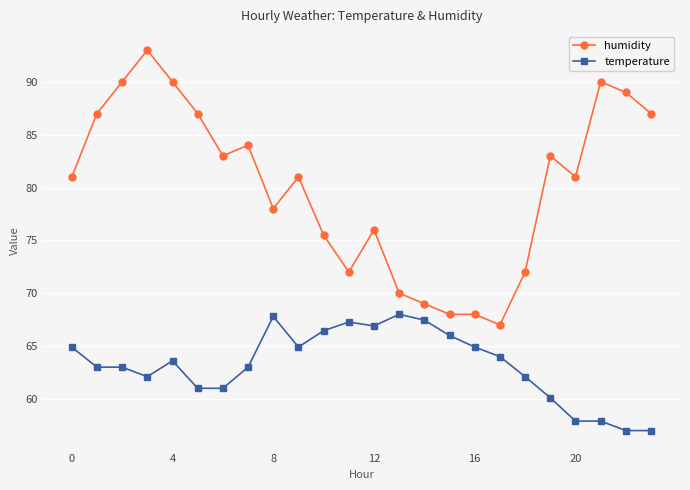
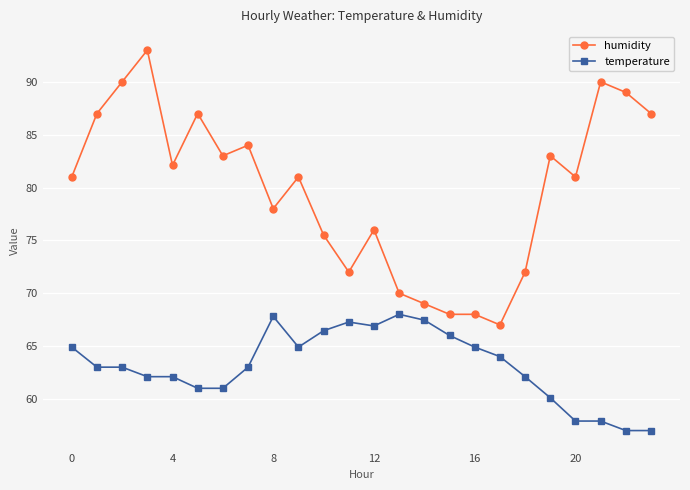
  {
    "humidity": {
      "0": 81.0,
-     "4": 90.0,
+     "4": 82.1,
      "8": 78.0,
      "12": 76.0,
      "16": 68.0,
      "20": 81.0
    },
    "temperature": {
      "0": 64.9,
-     "4": 63.6,
+     "4": 62.1,
      "8": 67.8,
      "12": 66.9,
      "16": 64.9,
      "20": 57.9
    }
  }
